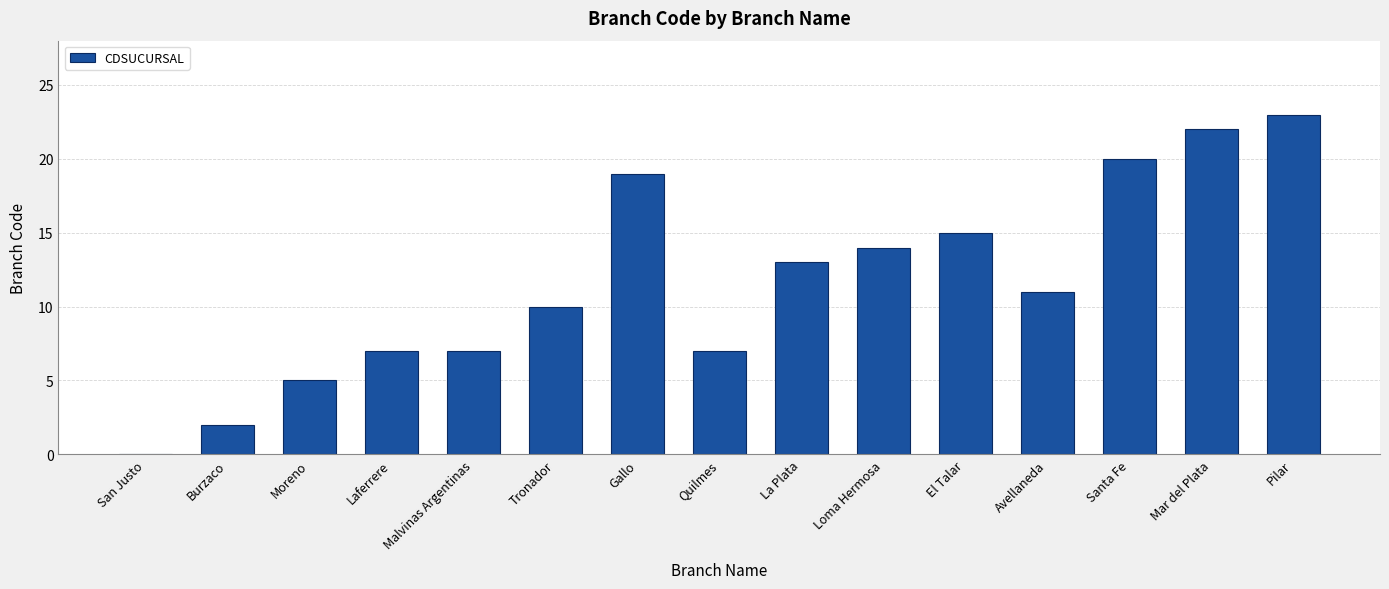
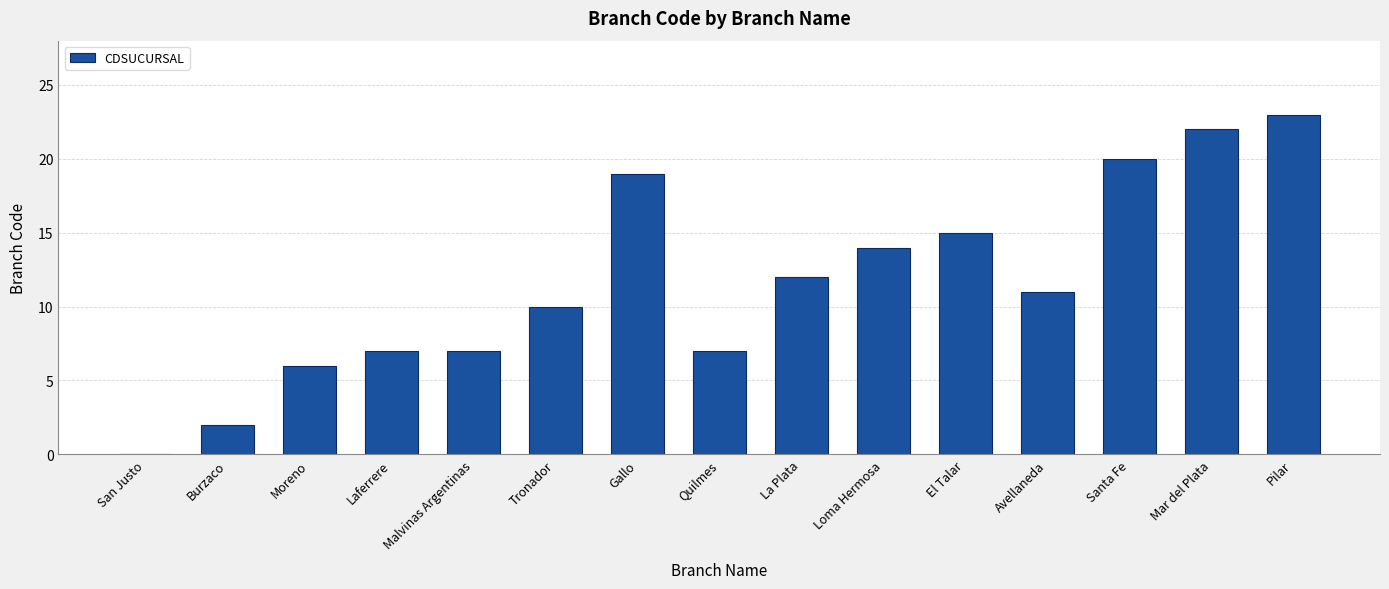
  {
    "San Justo": 0,
    "Burzaco": 2,
-   "Moreno": 5,
+   "Moreno": 6,
    "Laferrere": 7,
    "Malvinas Argentinas": 7,
    "Tronador": 10,
    "Gallo": 19,
    "Quilmes": 7,
-   "La Plata": 13,
+   "La Plata": 12,
    "Loma Hermosa": 14,
    "El Talar": 15,
    "Avellaneda": 11,
    "Santa Fe": 20,
    "Mar del Plata": 22,
    "Pilar": 23
  }
